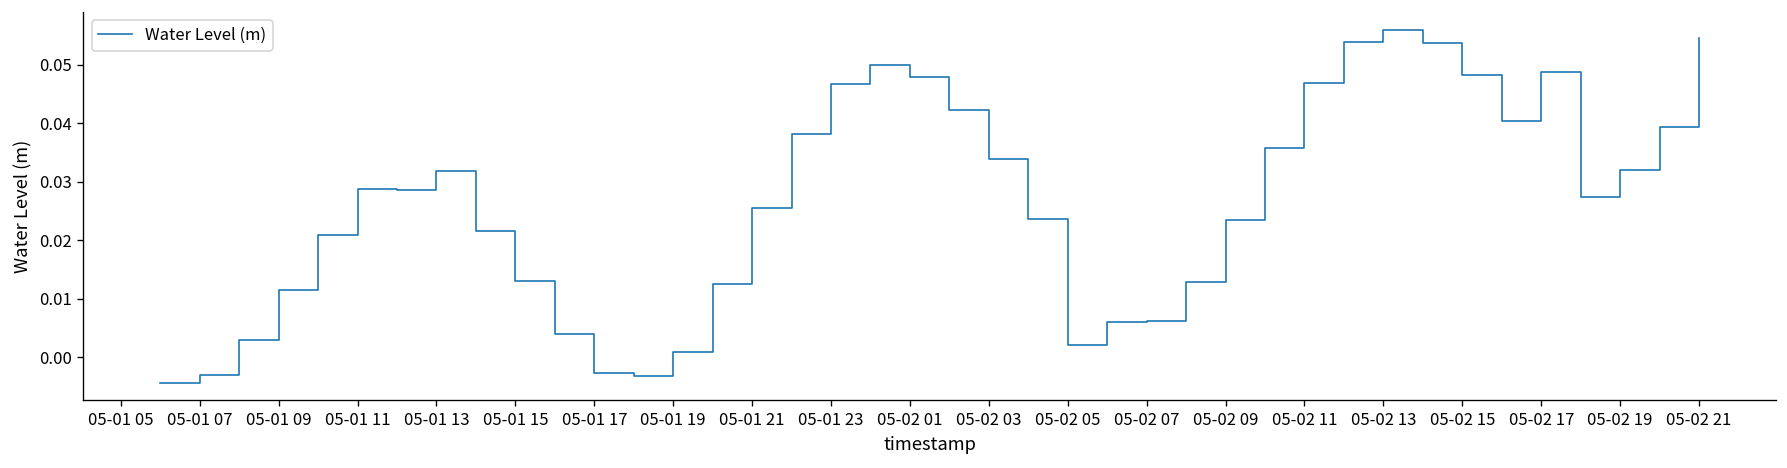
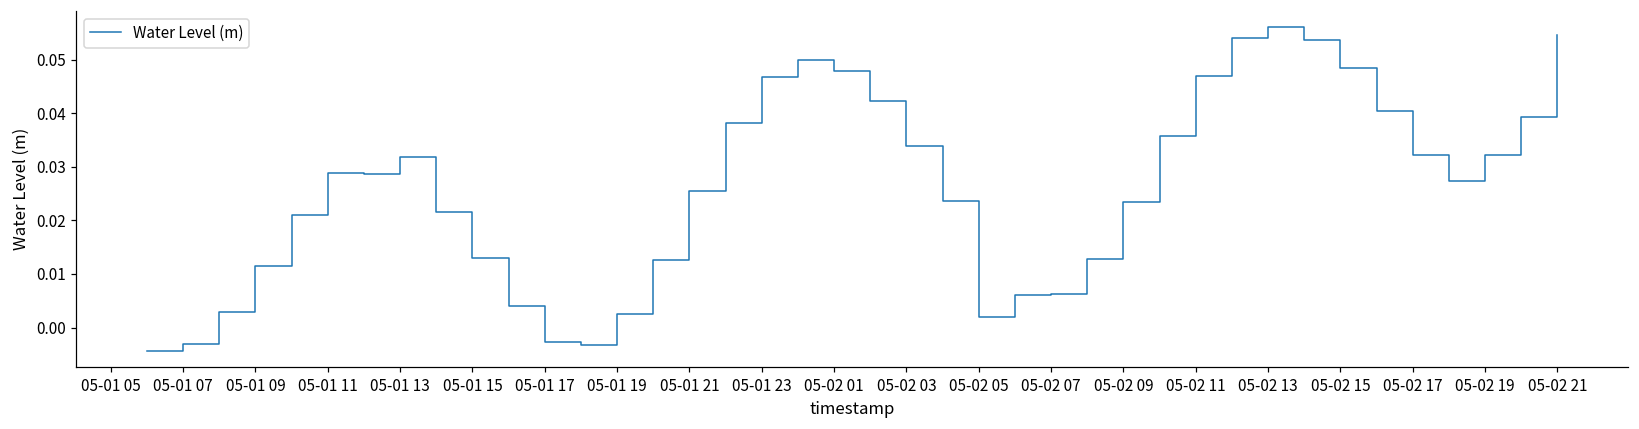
  {
    "05-01 07": -0.003,
    "05-01 09": 0.011,
    "05-01 11": 0.029,
    "05-01 13": 0.032,
    "05-01 15": 0.013,
    "05-01 17": -0.003,
-   "05-01 19": 0.001,
+   "05-01 19": 0.003,
    "05-01 21": 0.026,
    "05-01 23": 0.047,
    "05-02 01": 0.048,
    "05-02 03": 0.034,
    "05-02 05": 0.002,
    "05-02 07": 0.006,
    "05-02 09": 0.023,
    "05-02 11": 0.047,
    "05-02 13": 0.056,
    "05-02 15": 0.048,
-   "05-02 17": 0.049,
+   "05-02 17": 0.032,
    "05-02 19": 0.032,
    "05-02 21": 0.055
  }
